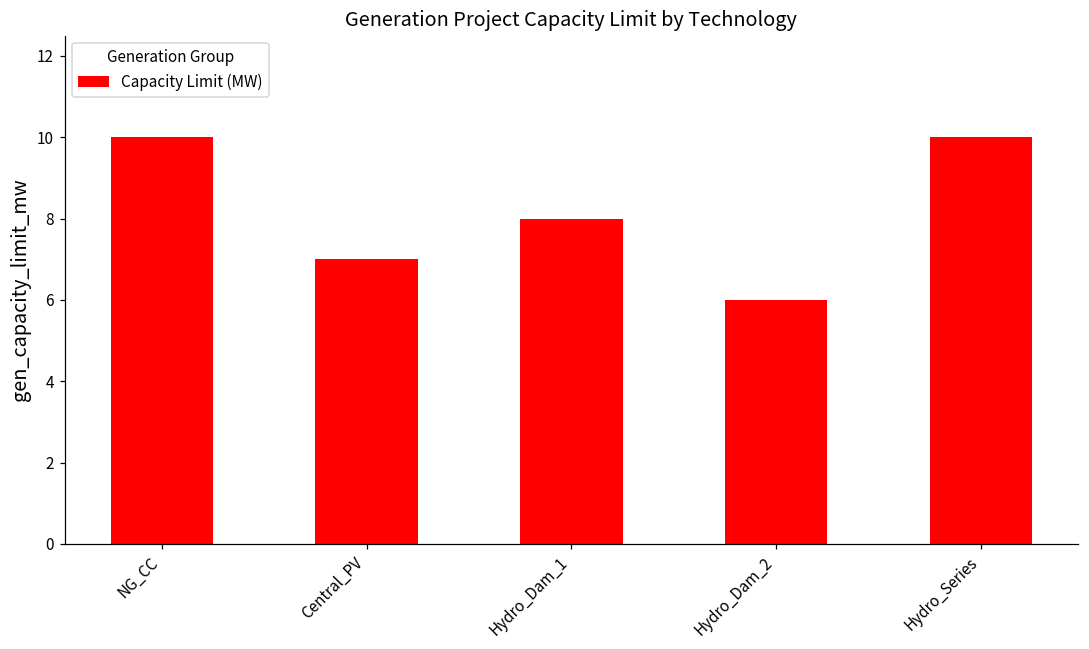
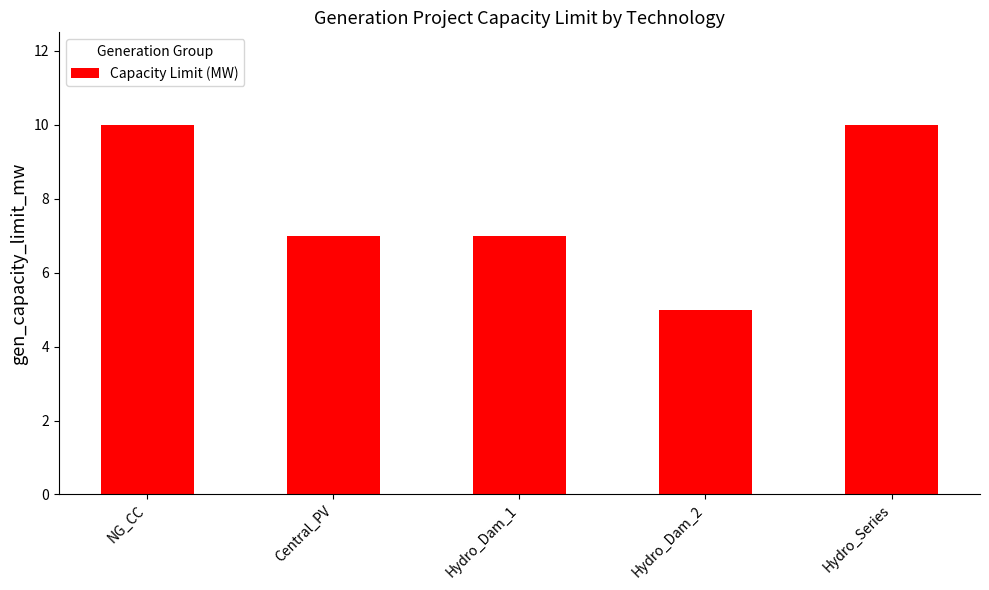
  {
    "NG_CC": 10,
    "Central_PV": 7,
-   "Hydro_Dam_1": 8,
-   "Hydro_Dam_2": 6,
+   "Hydro_Dam_1": 7,
+   "Hydro_Dam_2": 5,
    "Hydro_Series": 10
  }
